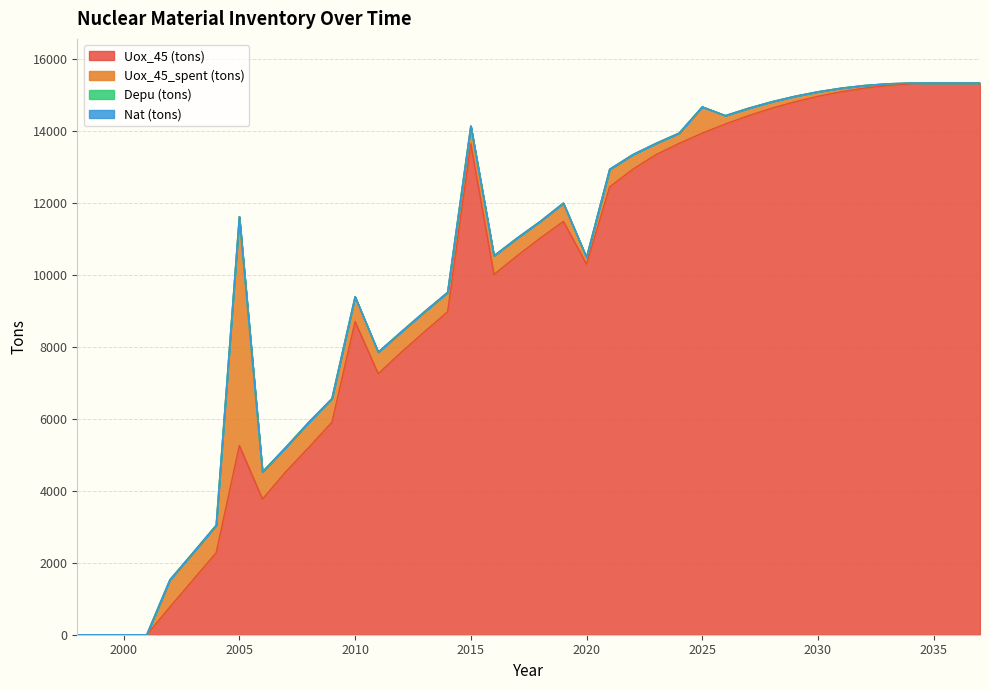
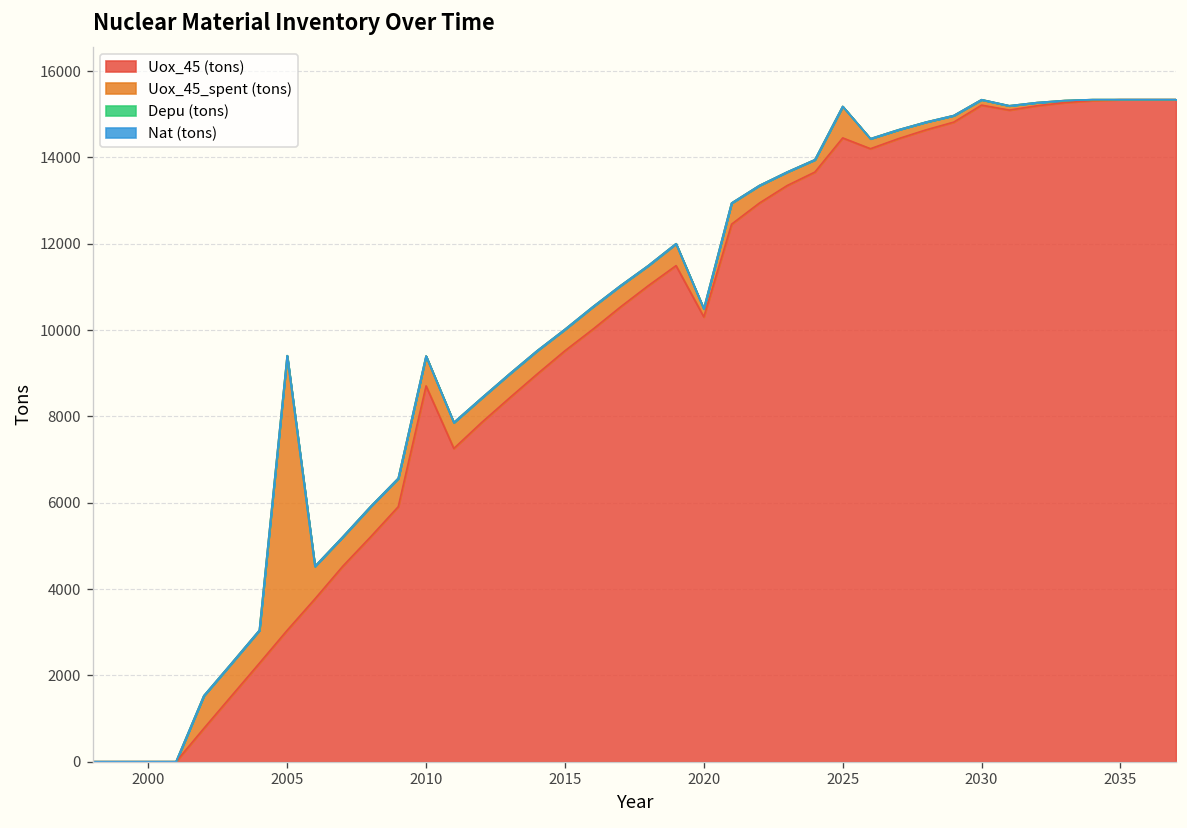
  {
    "Uox_45 (tons)": {
-     "2005": 5300,
+     "2005": 3000,
      "2010": 8700,
-     "2015": 13600,
+     "2015": 9500,
      "2020": 10300,
-     "2025": 13900,
-     "2030": 15000
+     "2025": 14500,
+     "2030": 15200
    }
  }
